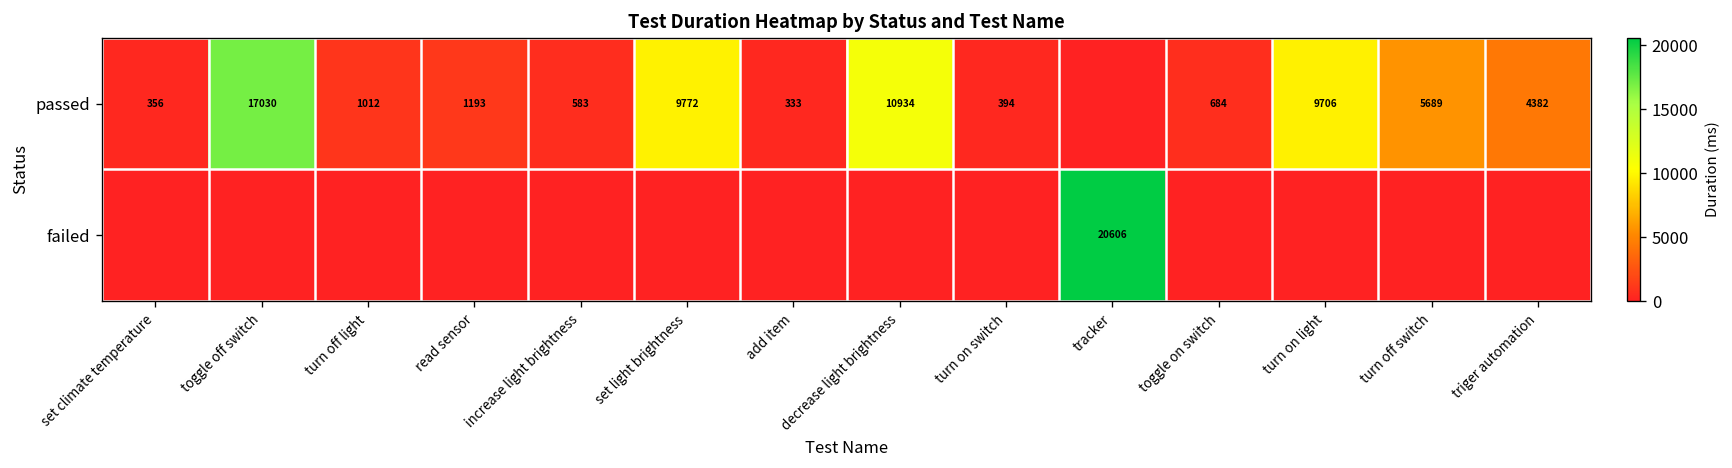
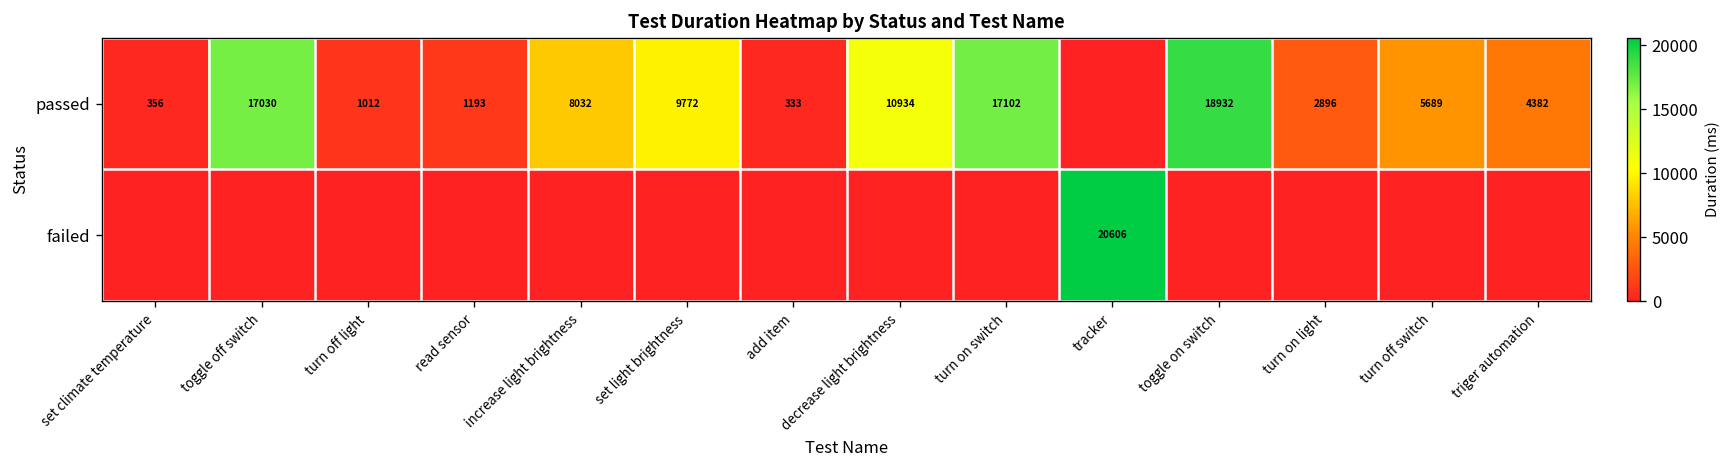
  {
    "passed": {
      "set climate temperature": 356,
      "toggle off switch": 17030,
      "turn off light": 1012,
      "read sensor": 1193,
-     "increase light brightness": 583,
+     "increase light brightness": 8032,
      "set light brightness": 9772,
      "add item": 333,
      "decrease light brightness": 10934,
-     "turn on switch": 394,
-     "toggle on switch": 684,
-     "turn on light": 9706,
+     "turn on switch": 17102,
+     "toggle on switch": 18932,
+     "turn on light": 2896,
      "turn off switch": 5689,
      "triger automation": 4382
    },
    "failed": {
      "tracker": 20606
    }
  }
